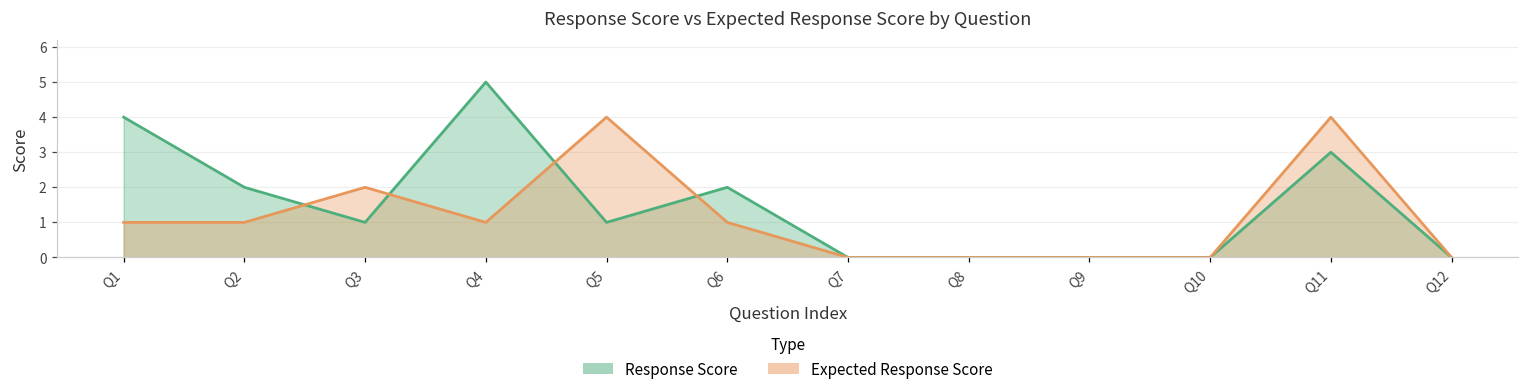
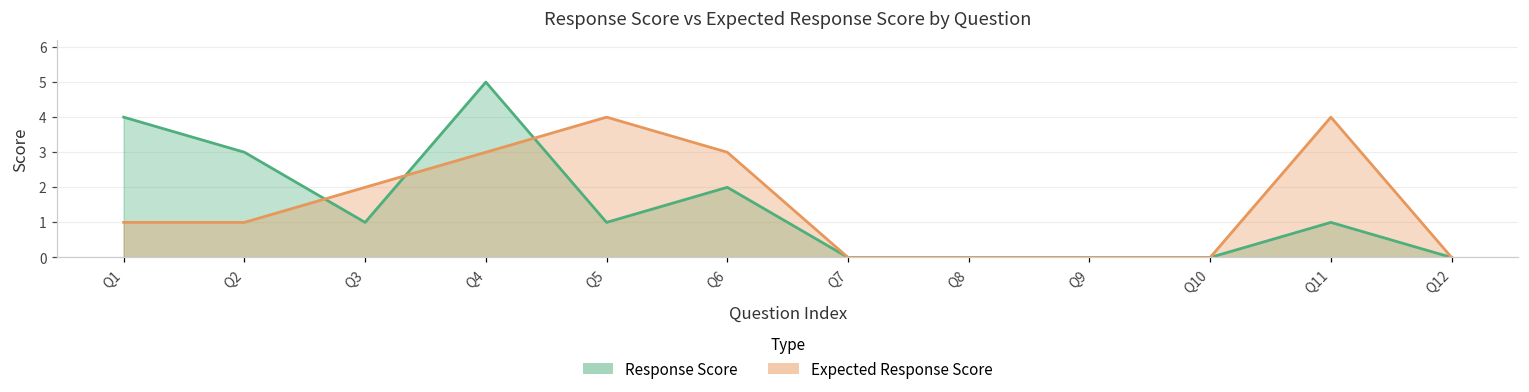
  {
    "Response Score": {
      "Q1": 4,
-     "Q2": 2,
+     "Q2": 3,
      "Q3": 1,
      "Q4": 5,
      "Q5": 1,
      "Q6": 2,
-     "Q11": 3
+     "Q11": 1
    },
    "Expected Response Score": {
      "Q1": 1,
      "Q2": 1,
      "Q3": 2,
-     "Q4": 1,
+     "Q4": 3,
      "Q5": 4,
-     "Q6": 1,
+     "Q6": 3,
      "Q11": 4
    }
  }
